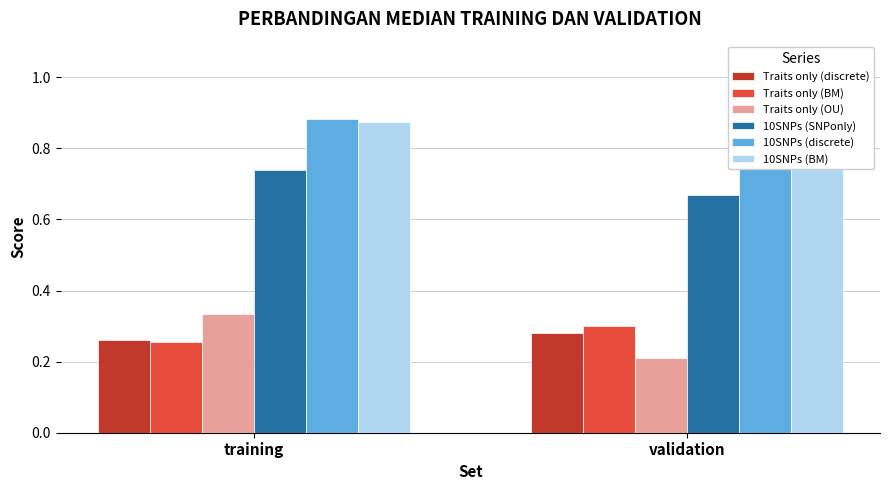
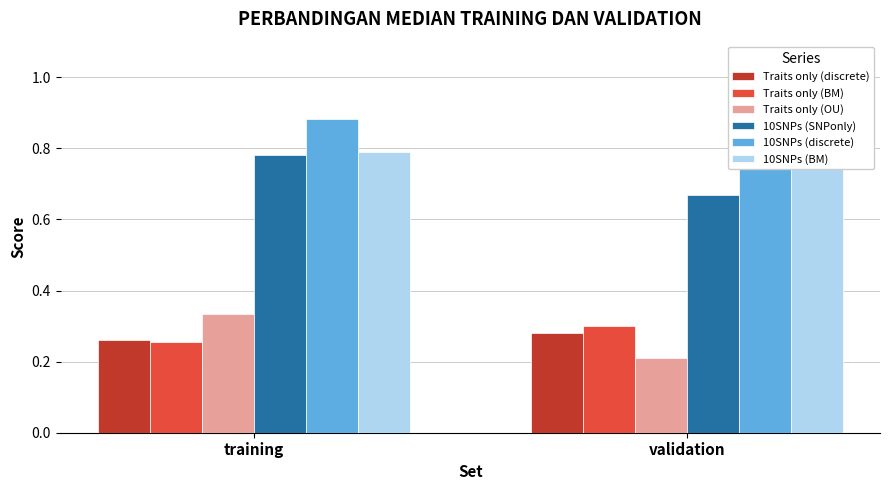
  {
    "Traits only (OU)": {
      "training": 0.33,
      "validation": 0.21
    },
    "10SNPs (SNPonly)": {
-     "training": 0.74,
+     "training": 0.78,
      "validation": 0.67
    },
    "10SNPs (discrete)": {
      "training": 0.88
    },
    "10SNPs (BM)": {
-     "training": 0.87
+     "training": 0.79
    }
  }
